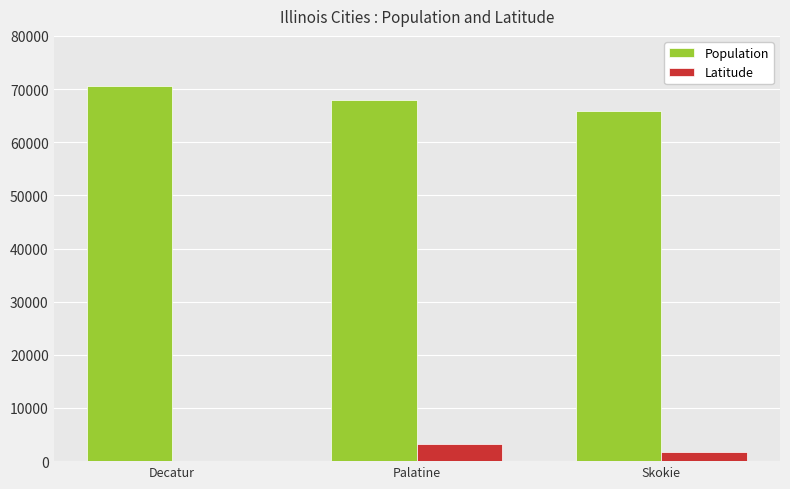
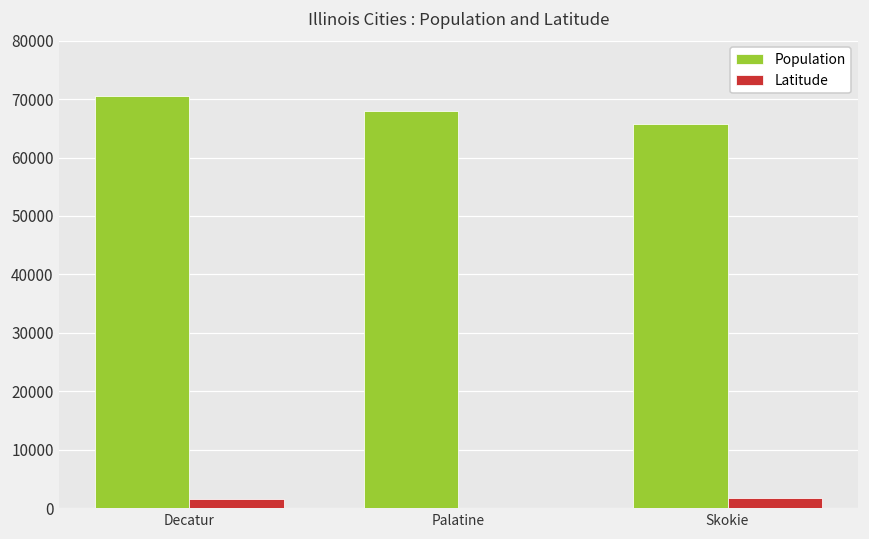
  {
    "Population": {
      "Decatur": 71000,
      "Palatine": 68000,
      "Skokie": 66000
    },
    "Latitude": {
-     "Decatur": 0,
-     "Palatine": 3000,
+     "Decatur": 2000,
+     "Palatine": 0,
      "Skokie": 2000
    }
  }
